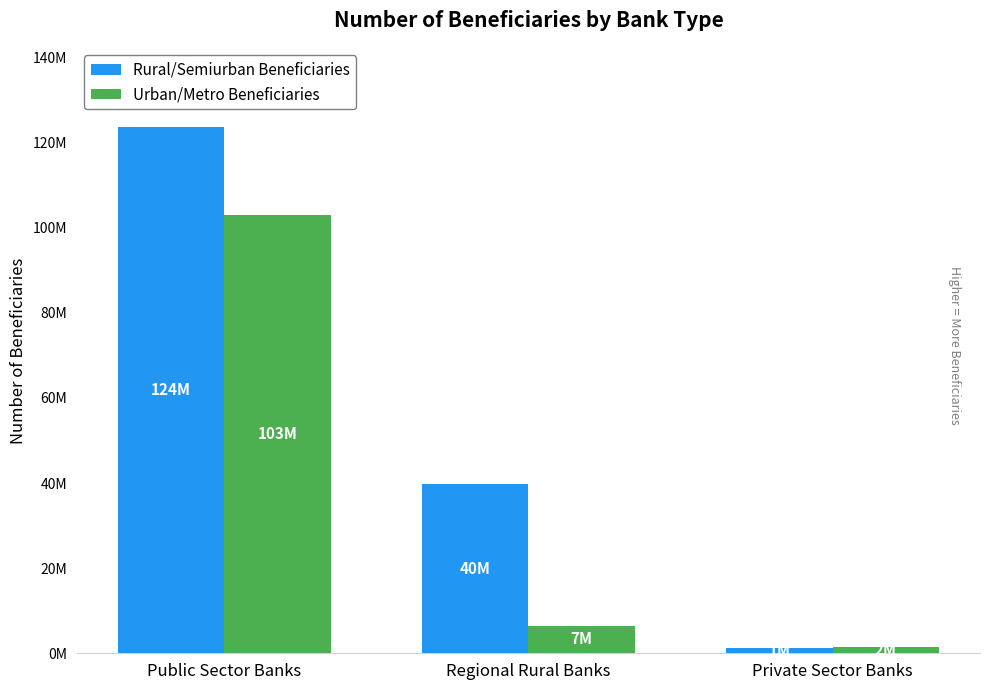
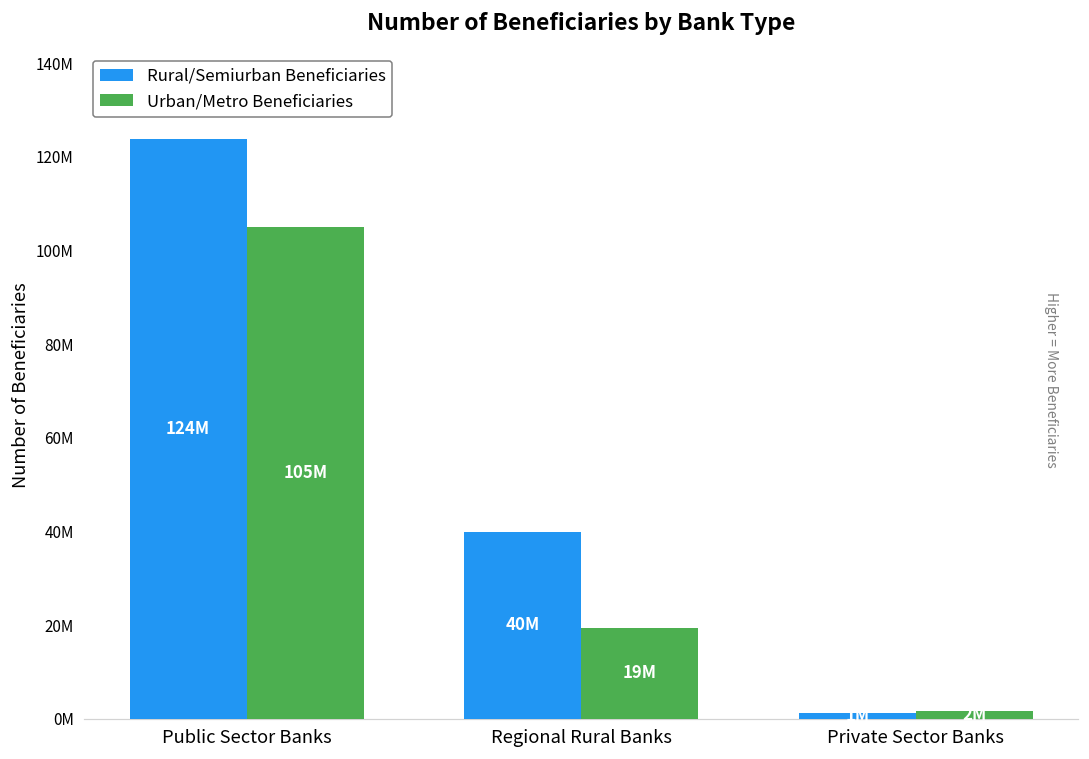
  {
    "Rural/Semiurban Beneficiaries": {
      "Public Sector Banks": "124M",
      "Regional Rural Banks": "40M"
    },
    "Urban/Metro Beneficiaries": {
-     "Public Sector Banks": "103M",
-     "Regional Rural Banks": "7M"
+     "Public Sector Banks": "105M",
+     "Regional Rural Banks": "19M"
    }
  }
